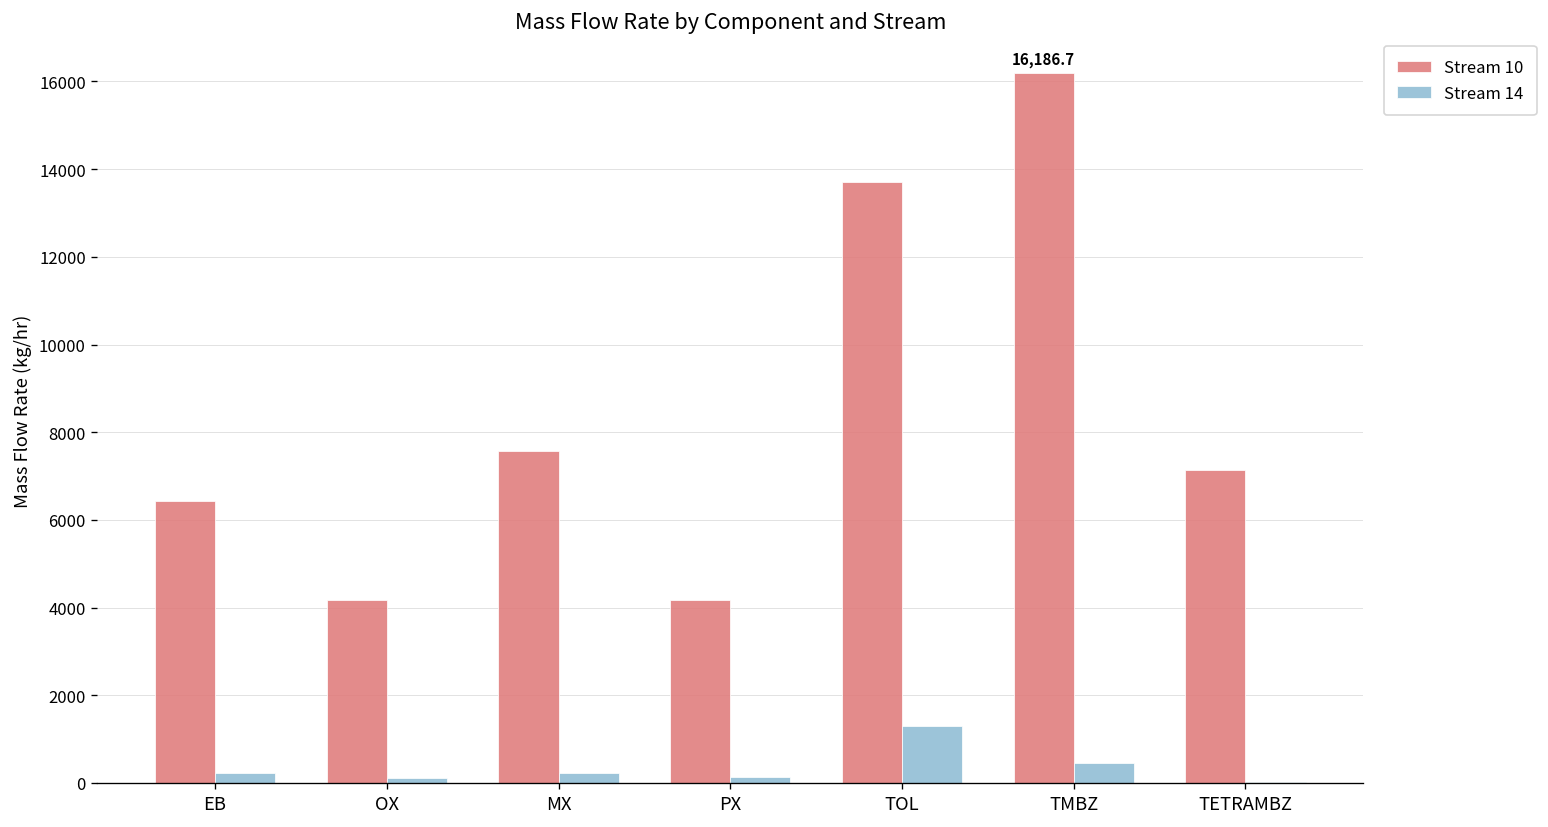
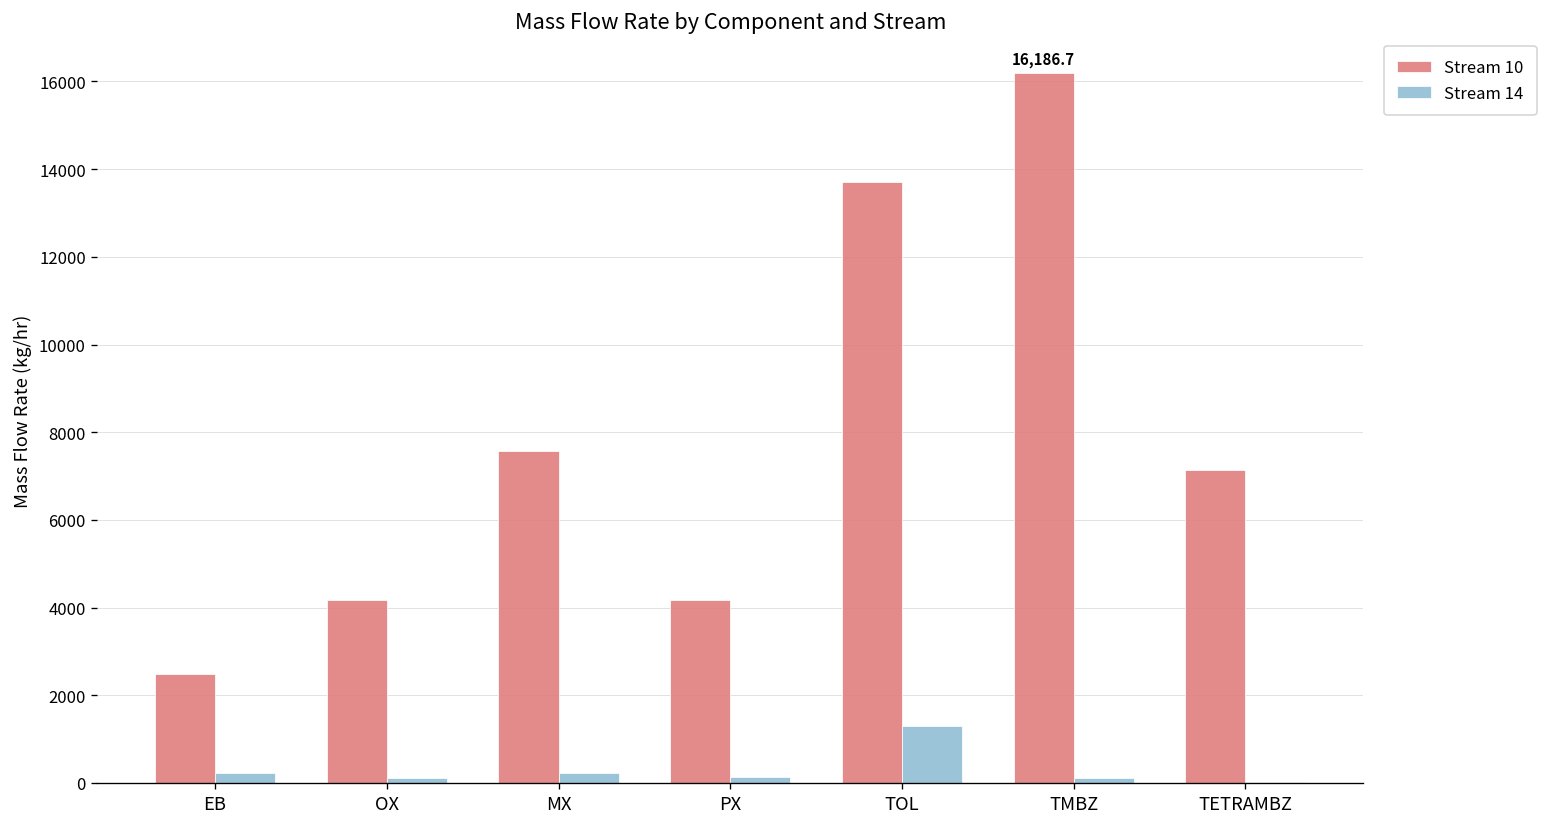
  {
    "Stream 10": {
-     "EB": 6400,
+     "EB": 2500,
      "OX": 4200,
      "MX": 7600,
      "PX": 4200,
      "TOL": 13700,
      "TETRAMBZ": 7100
    },
    "Stream 14": {
      "EB": 200,
      "OX": 100,
      "MX": 200,
      "PX": 100,
      "TOL": 1300,
-     "TMBZ": 500
+     "TMBZ": 100
    }
  }
